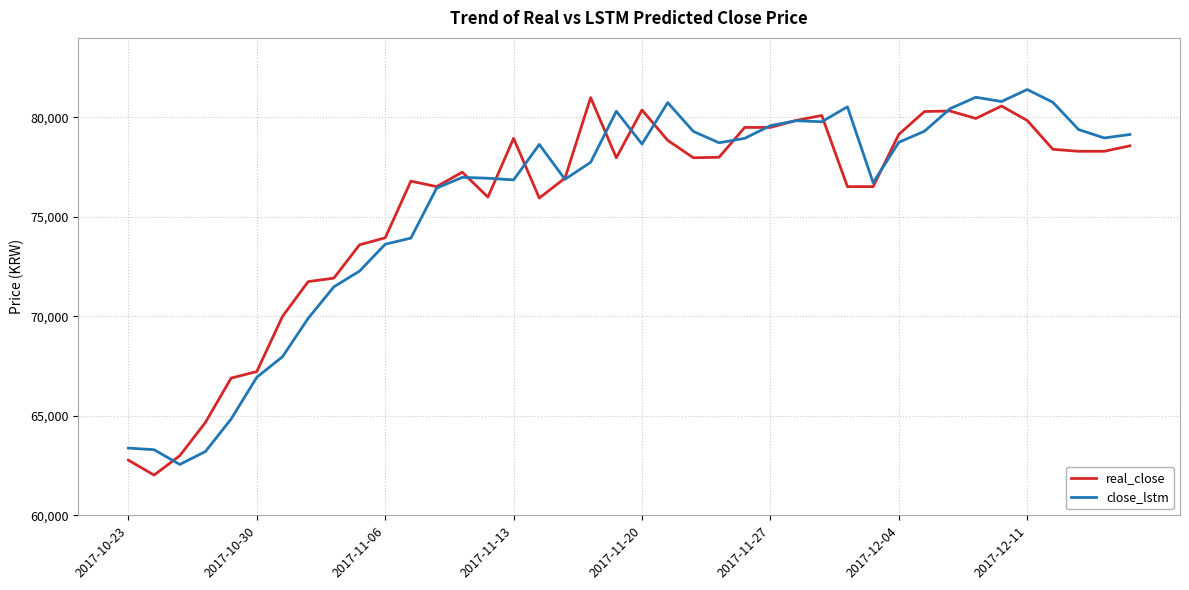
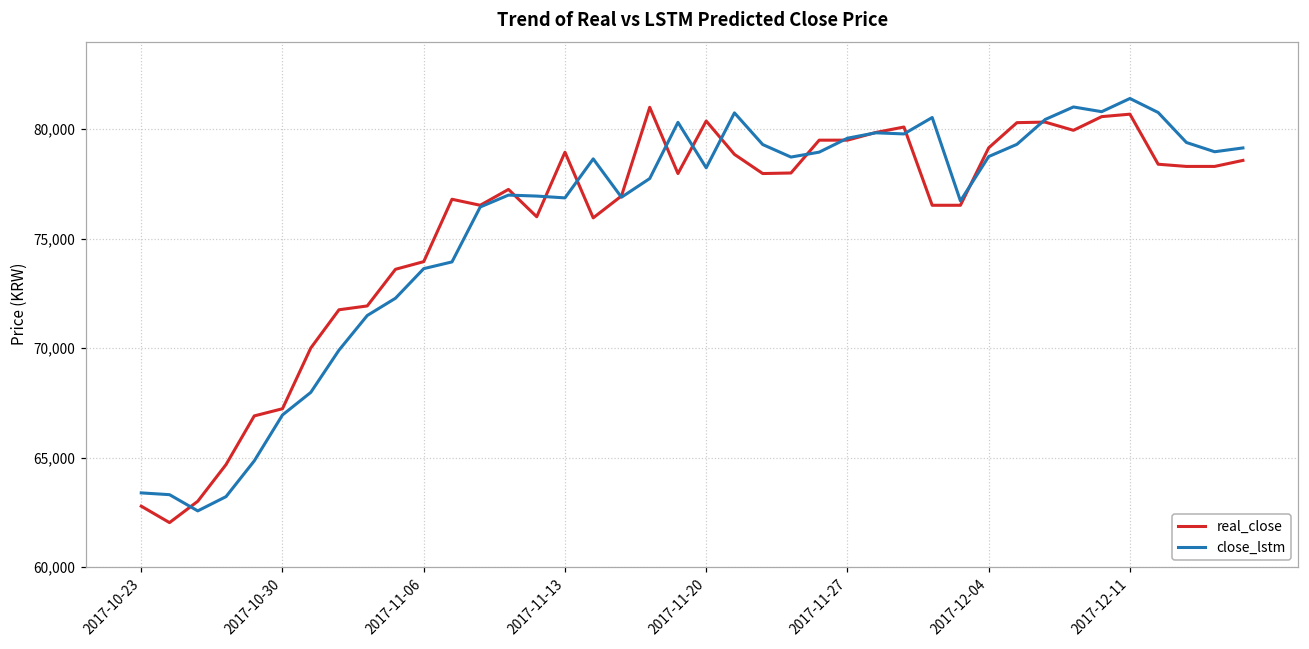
  {
    "real_close": {
      "2017-10-23": "62,800",
      "2017-10-30": "67,200",
      "2017-11-06": "74,000",
      "2017-11-13": "79,000",
      "2017-11-20": "80,400",
      "2017-12-04": "79,200",
-     "2017-12-11": "79,900"
+     "2017-12-11": "80,700"
    },
    "close_lstm": {
      "2017-10-23": "63,400",
      "2017-10-30": "66,900",
      "2017-11-06": "73,600",
      "2017-11-13": "76,900",
-     "2017-11-20": "78,700",
+     "2017-11-20": "78,200",
      "2017-12-04": "78,800",
      "2017-12-11": "81,400"
    }
  }
